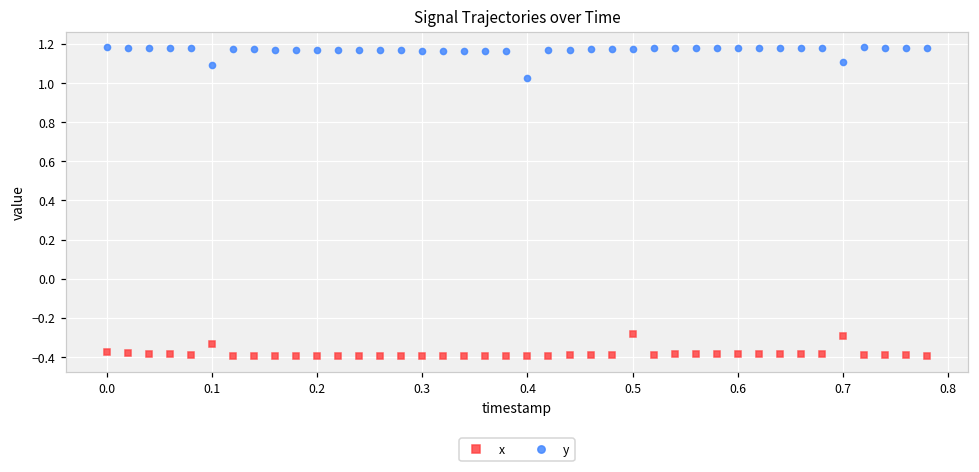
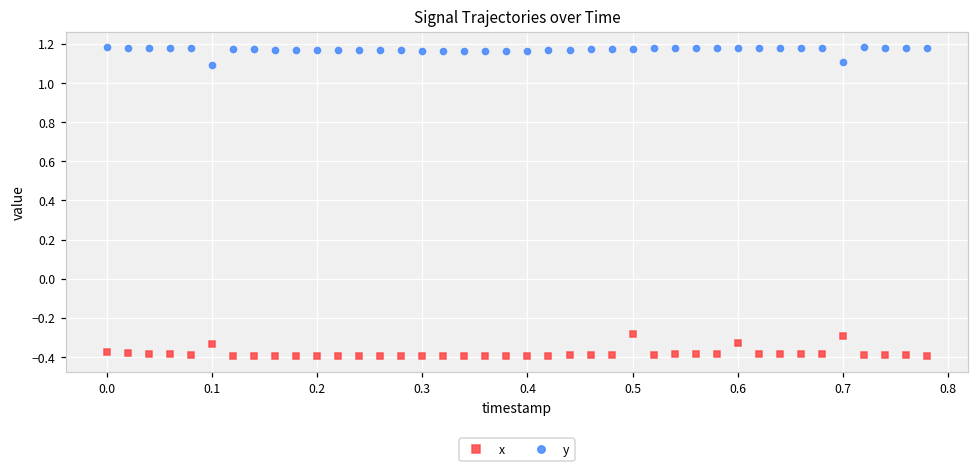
  {
    "x": {
      "0.0": -0.37,
      "0.1": -0.33,
      "0.2": -0.40,
      "0.3": -0.39,
      "0.4": -0.40,
      "0.5": -0.28,
-     "0.6": -0.39,
+     "0.6": -0.33,
      "0.7": -0.29
    },
    "y": {
      "0.0": 1.18,
      "0.1": 1.09,
      "0.2": 1.17,
      "0.3": 1.17,
-     "0.4": 1.02,
+     "0.4": 1.16,
      "0.5": 1.18,
      "0.6": 1.18,
      "0.7": 1.11
    }
  }
